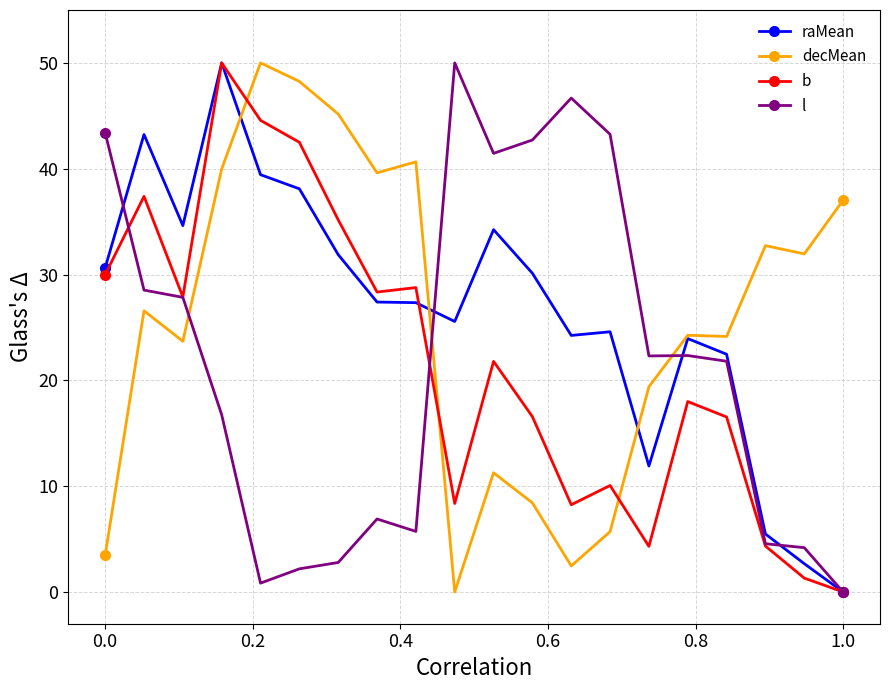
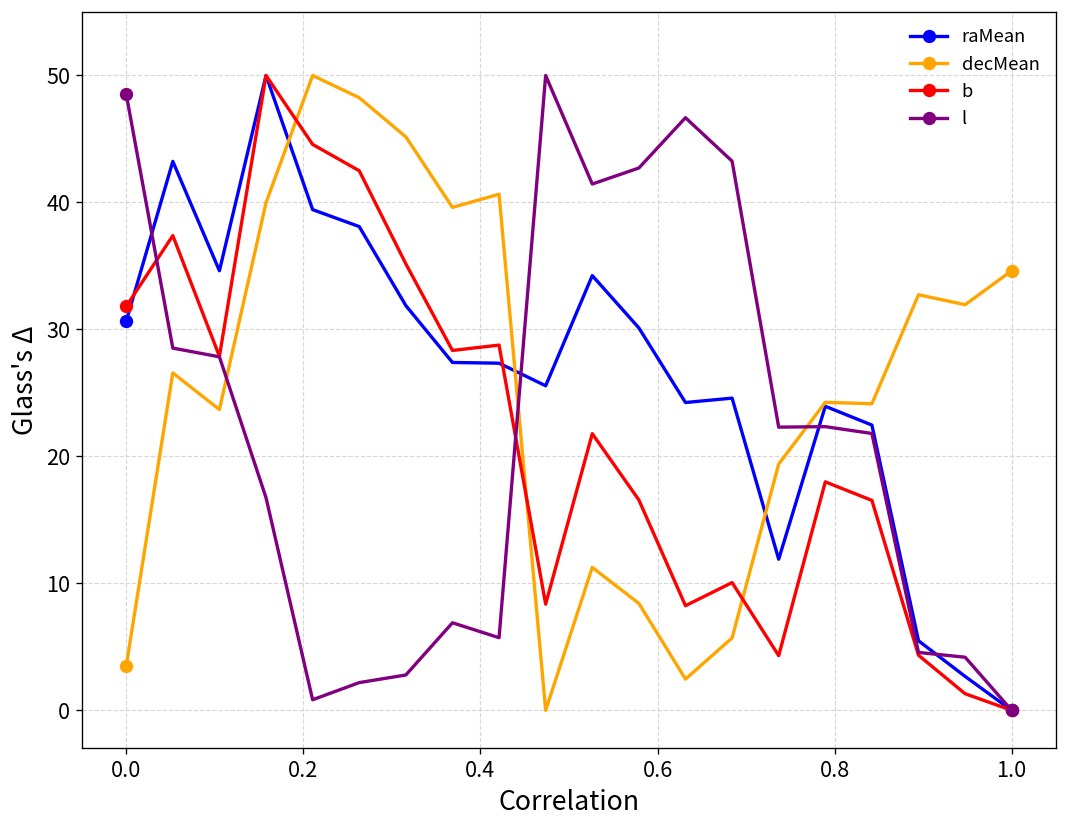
  {
    "raMean": {
      "0.0": 30.6
    },
    "decMean": {
      "0.0": 3.5,
-     "1.0": 37.0
+     "1.0": 34.6
    },
    "b": {
-     "0.0": 30.0
+     "0.0": 31.8
    },
    "l": {
-     "0.0": 43.4
+     "0.0": 48.5
    }
  }
